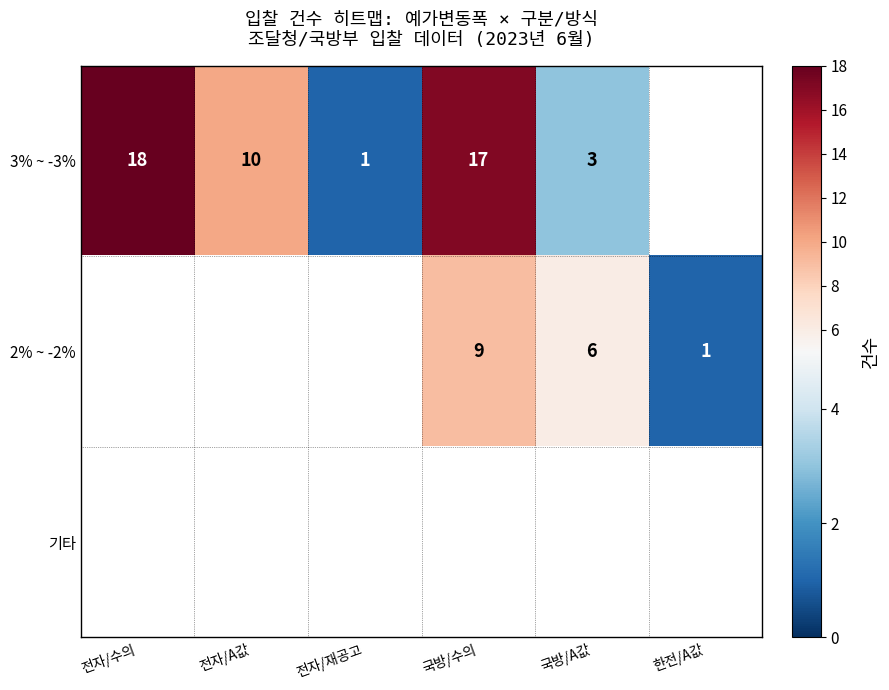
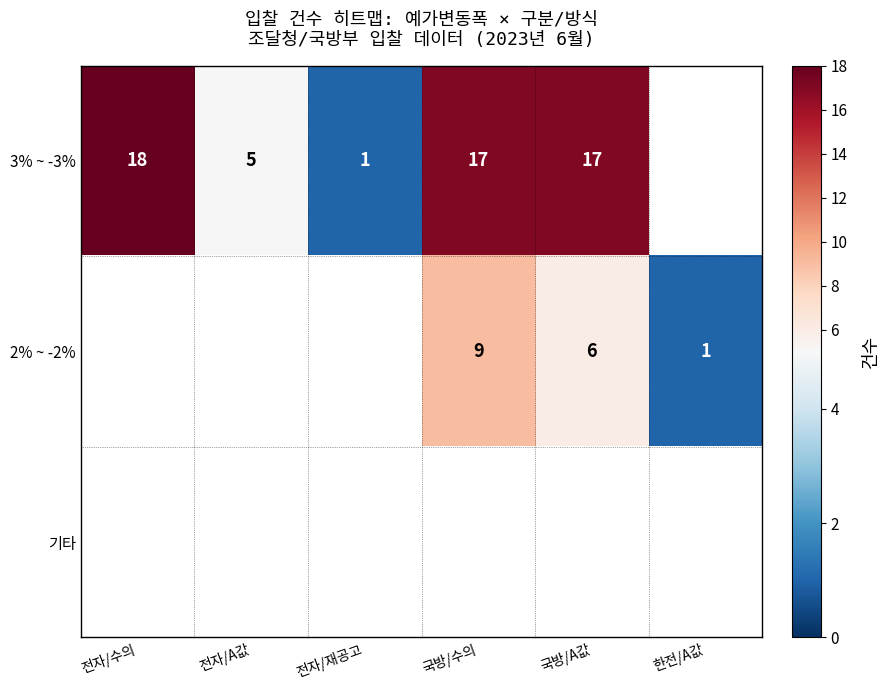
  {
    "3% ~ -3%": {
      "전자/수의": 18,
-     "전자/A값": 10,
+     "전자/A값": 5,
      "전자/재공고": 1,
      "국방/수의": 17,
-     "국방/A값": 3
+     "국방/A값": 17
    },
    "2% ~ -2%": {
      "국방/수의": 9,
      "국방/A값": 6,
      "한전/A값": 1
    }
  }
